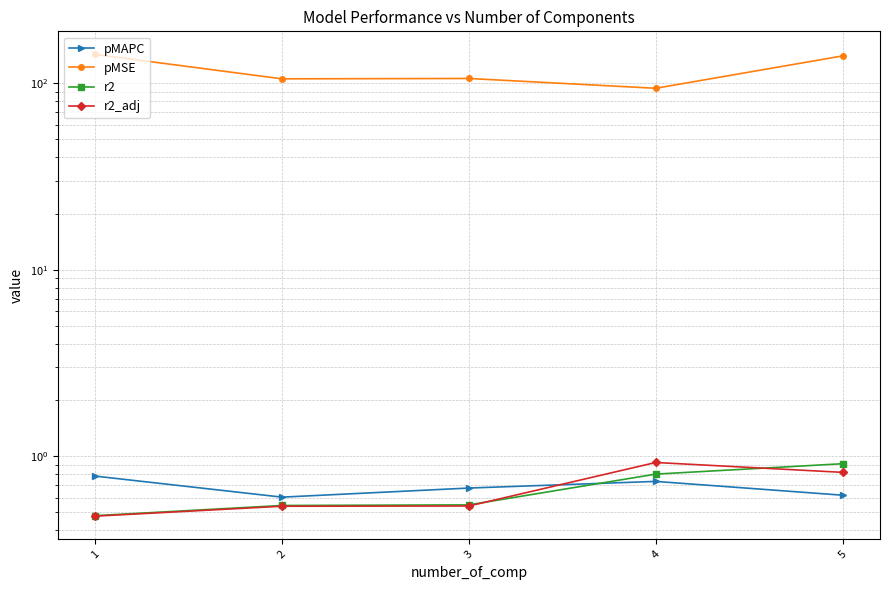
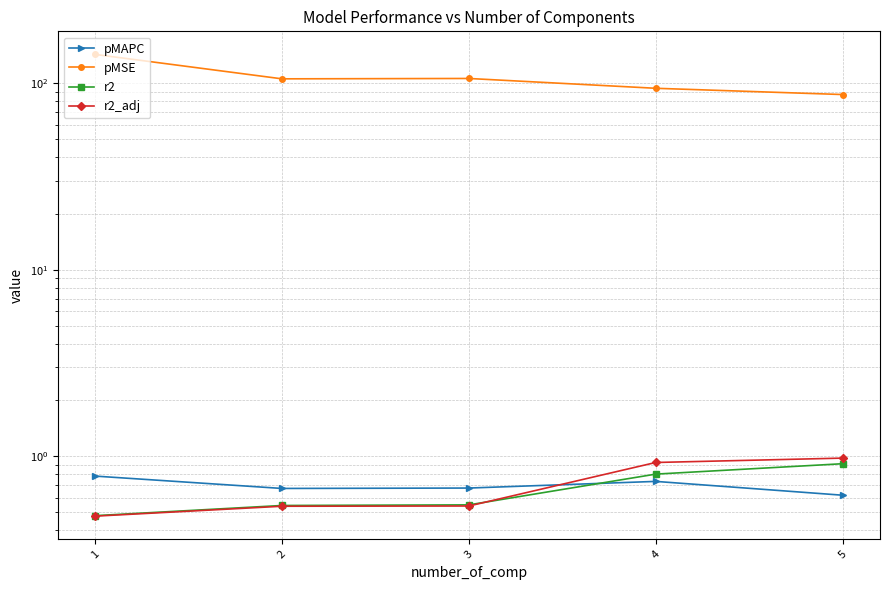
  {
    "pMAPC": {
      "1": 0.78,
-     "2": 0.60,
+     "2": 0.67,
      "3": 0.67,
      "4": 0.73,
      "5": 0.62
    },
    "pMSE": {
      "2": 110,
      "3": 110,
      "4": 90,
-     "5": 140
+     "5": 90
    },
    "r2": {
      "4": 0.80,
      "5": 0.9
    },
    "r2_adj": {
      "4": 0.9,
-     "5": 0.8
+     "5": 1.0
    }
  }
